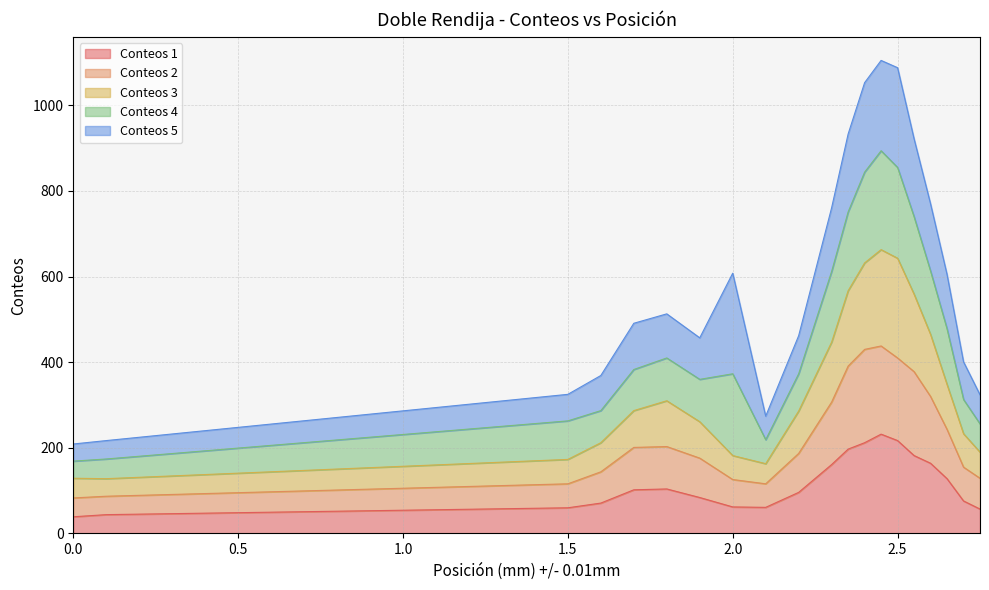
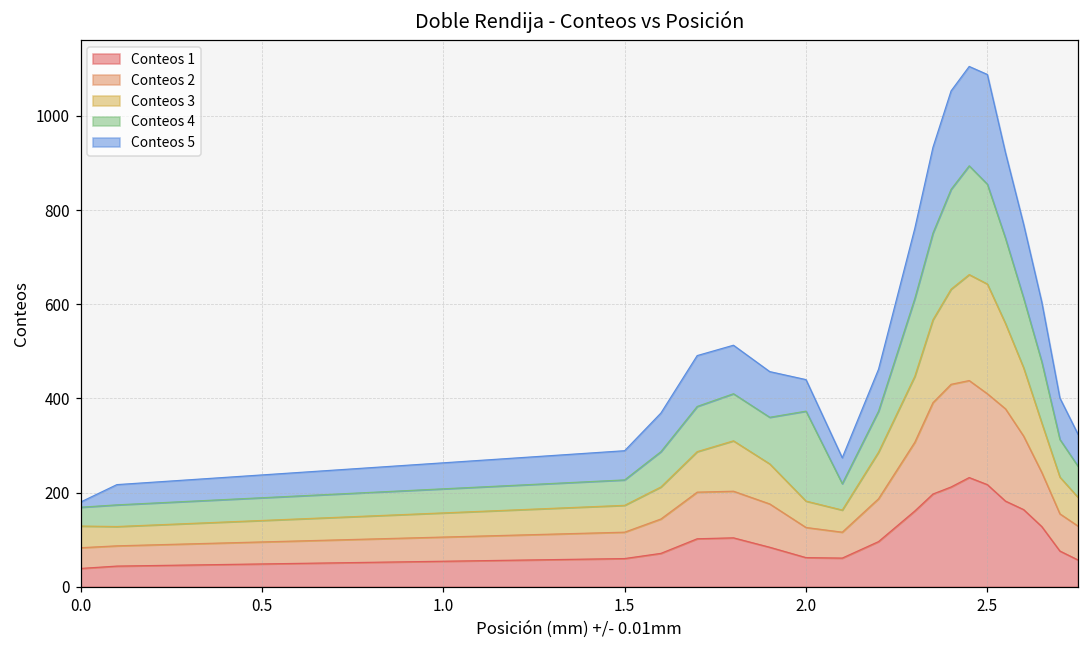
  {
    "Conteos 4": {
      "0.0": 40,
-     "1.5": 90,
+     "1.5": 50,
      "2.0": 190,
      "2.5": 210
    },
    "Conteos 5": {
-     "0.0": 40,
+     "0.0": 10,
      "1.5": 60,
-     "2.0": 240,
+     "2.0": 70,
      "2.5": 230
    }
  }
